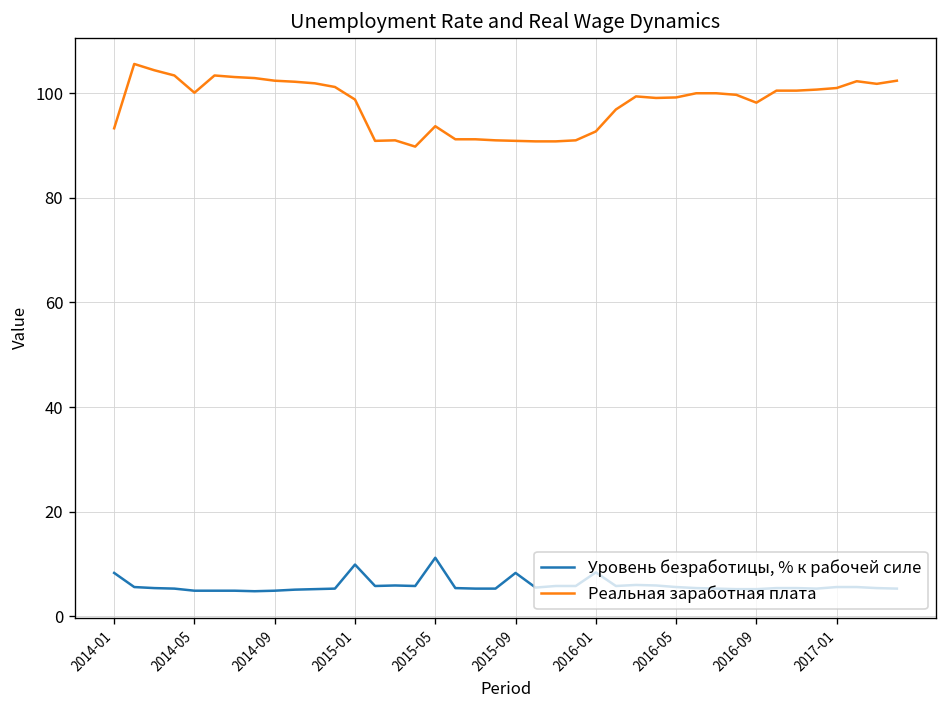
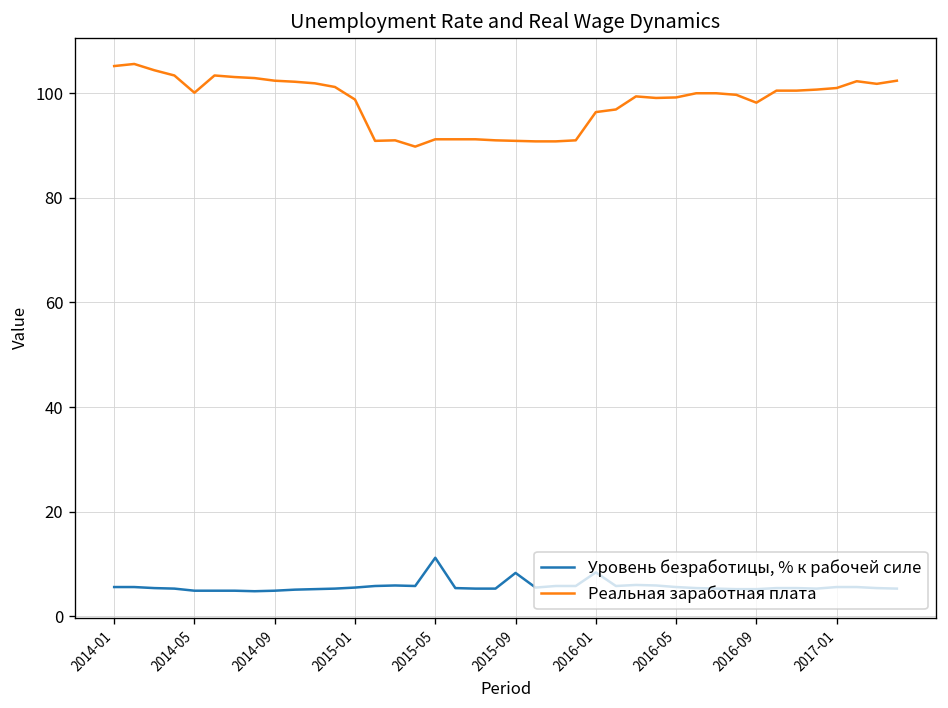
  {
    "Уровень безработицы, % к рабочей силе": {
-     "2014-01": 8,
+     "2014-01": 6,
      "2014-05": 5,
      "2014-09": 5,
-     "2015-01": 10,
+     "2015-01": 6,
      "2015-05": 11,
      "2015-09": 8
    },
    "Реальная заработная плата": {
-     "2014-01": 93,
+     "2014-01": 105,
      "2014-05": 100,
      "2014-09": 102,
      "2015-01": 99,
-     "2015-05": 94,
+     "2015-05": 91,
      "2015-09": 91,
-     "2016-01": 93,
+     "2016-01": 96,
      "2016-05": 99,
      "2016-09": 98,
      "2017-01": 101
    }
  }
